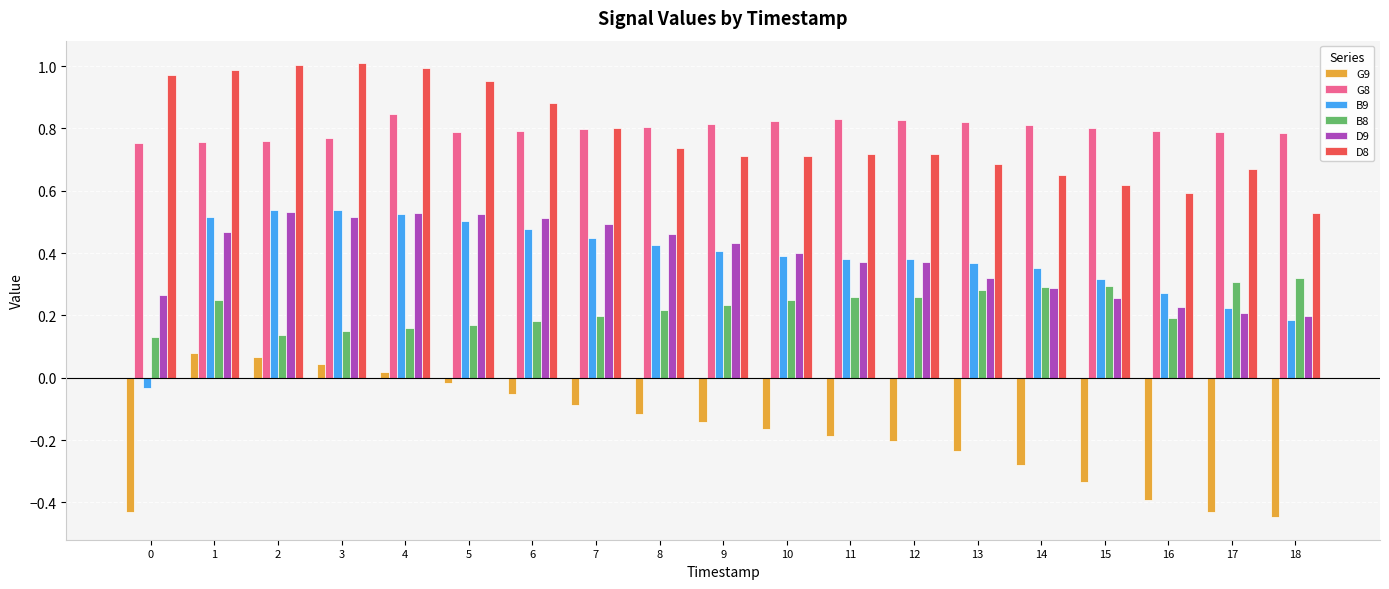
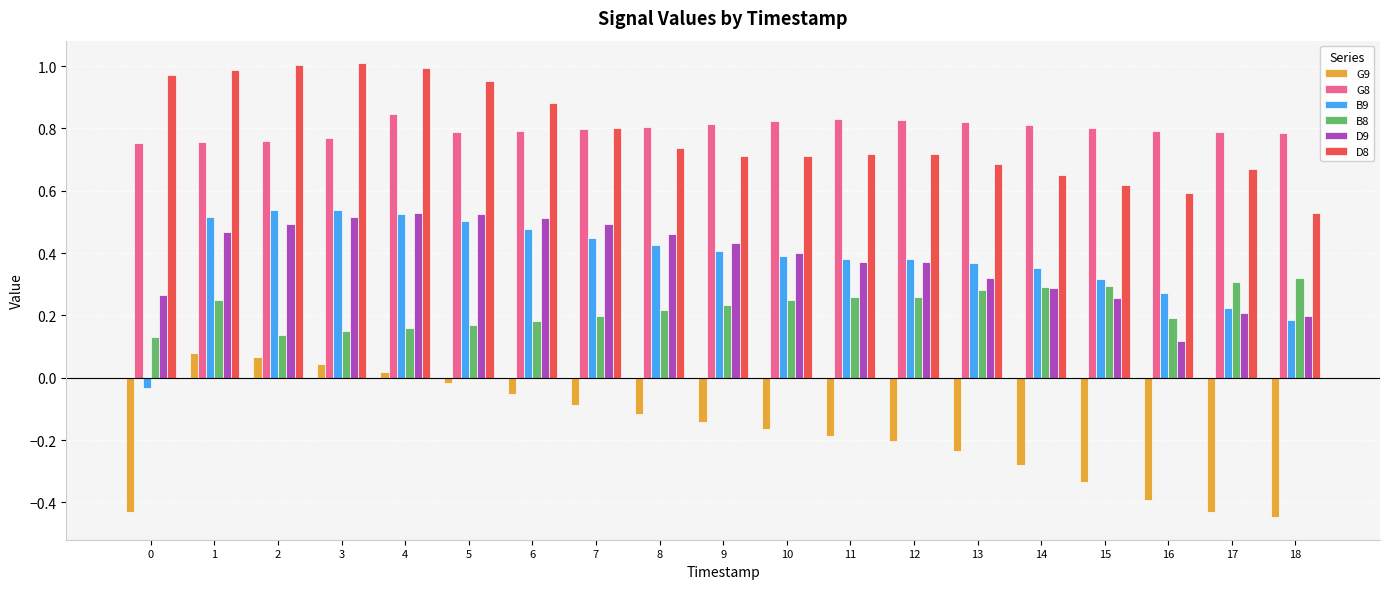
  {
    "G9": {
      "0": -0.43,
      "1": 0.08,
      "2": 0.07,
      "3": 0.05,
      "4": 0.02,
      "5": -0.02,
      "6": -0.05,
      "7": -0.09,
      "8": -0.12,
      "9": -0.14,
      "10": -0.17,
      "11": -0.19,
      "12": -0.20,
      "13": -0.24,
      "14": -0.28,
      "15": -0.34,
      "16": -0.39,
      "17": -0.43,
      "18": -0.45
    },
    "G8": {
      "0": 0.75,
      "1": 0.76,
      "2": 0.76,
      "3": 0.77,
      "4": 0.84,
      "5": 0.79,
      "6": 0.79,
      "7": 0.80,
      "8": 0.81,
      "9": 0.82,
      "10": 0.82,
      "11": 0.83,
      "12": 0.83,
      "13": 0.82,
      "14": 0.81,
      "15": 0.80,
      "16": 0.79,
      "17": 0.79,
      "18": 0.78
    },
    "B9": {
      "0": -0.03,
      "1": 0.52,
      "2": 0.54,
      "3": 0.54,
      "4": 0.53,
      "5": 0.50,
      "6": 0.48,
      "7": 0.45,
      "8": 0.43,
      "9": 0.41,
      "10": 0.39,
      "11": 0.38,
      "12": 0.38,
      "13": 0.37,
      "14": 0.35,
      "15": 0.32,
      "16": 0.27,
      "17": 0.22,
      "18": 0.19
    },
    "B8": {
      "0": 0.13,
      "1": 0.25,
      "2": 0.14,
      "3": 0.15,
      "4": 0.16,
      "5": 0.17,
      "6": 0.18,
      "7": 0.20,
      "8": 0.22,
      "9": 0.23,
      "10": 0.25,
      "11": 0.26,
      "12": 0.26,
      "13": 0.28,
      "14": 0.29,
      "15": 0.29,
      "16": 0.19,
      "17": 0.31,
      "18": 0.32
    },
    "D9": {
      "0": 0.27,
      "1": 0.47,
-     "2": 0.53,
+     "2": 0.49,
      "3": 0.52,
      "4": 0.53,
      "5": 0.53,
      "6": 0.51,
      "7": 0.49,
      "8": 0.46,
      "9": 0.43,
      "10": 0.40,
      "11": 0.37,
      "12": 0.37,
      "13": 0.32,
      "14": 0.29,
      "15": 0.26,
-     "16": 0.23,
+     "16": 0.12,
      "17": 0.21,
      "18": 0.20
    },
    "D8": {
      "0": 0.97,
      "1": 0.99,
      "2": 1.00,
      "3": 1.01,
      "4": 0.99,
      "5": 0.95,
      "6": 0.88,
      "7": 0.80,
      "8": 0.74,
      "9": 0.71,
      "10": 0.71,
      "11": 0.72,
      "12": 0.72,
      "13": 0.69,
      "14": 0.65,
      "15": 0.62,
      "16": 0.59,
      "17": 0.67,
      "18": 0.53
    }
  }
